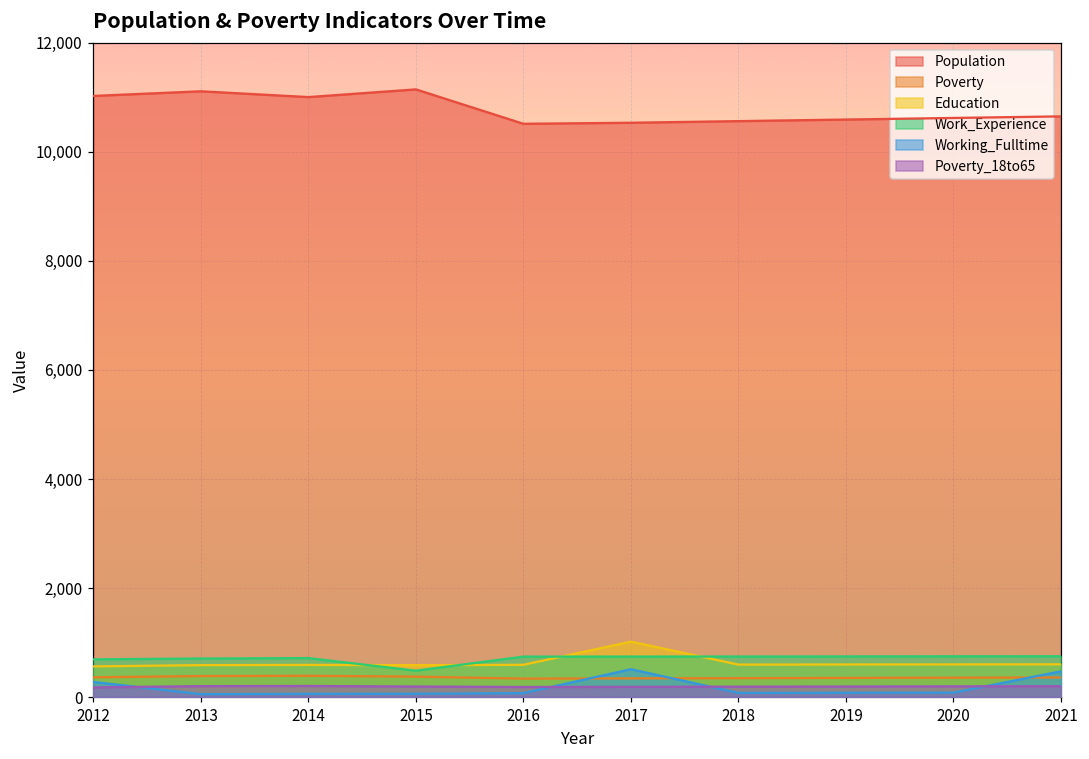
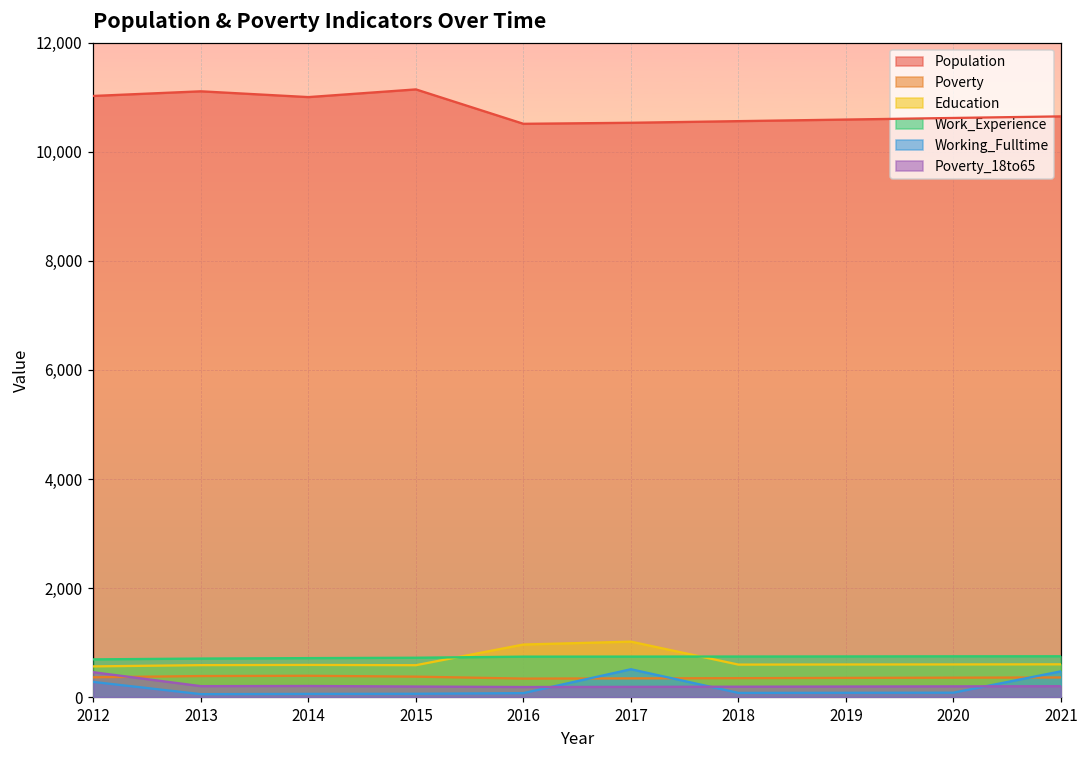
  {
    "Education": {
      "2012": "600",
      "2013": "600",
      "2014": "600",
      "2015": "600",
-     "2016": "600",
+     "2016": "1,000",
      "2017": "1,000",
      "2018": "600",
      "2019": "600",
      "2020": "600",
      "2021": "600"
    },
    "Work_Experience": {
      "2012": "700",
      "2013": "700",
      "2014": "700",
-     "2015": "500",
+     "2015": "700",
      "2016": "700",
      "2017": "700",
      "2018": "700",
      "2019": "700",
      "2020": "700",
      "2021": "700"
    },
    "Working_Fulltime": {
      "2012": "300",
      "2013": "100",
      "2014": "100",
      "2015": "100",
      "2016": "100",
      "2017": "500",
      "2018": "100",
      "2019": "100",
      "2020": "100",
      "2021": "500"
    },
    "Poverty_18to65": {
-     "2012": "200",
+     "2012": "500",
      "2013": "200",
      "2014": "200",
      "2015": "200",
      "2016": "200",
      "2017": "200",
      "2018": "200",
      "2019": "200",
      "2020": "200",
      "2021": "200"
    }
  }
